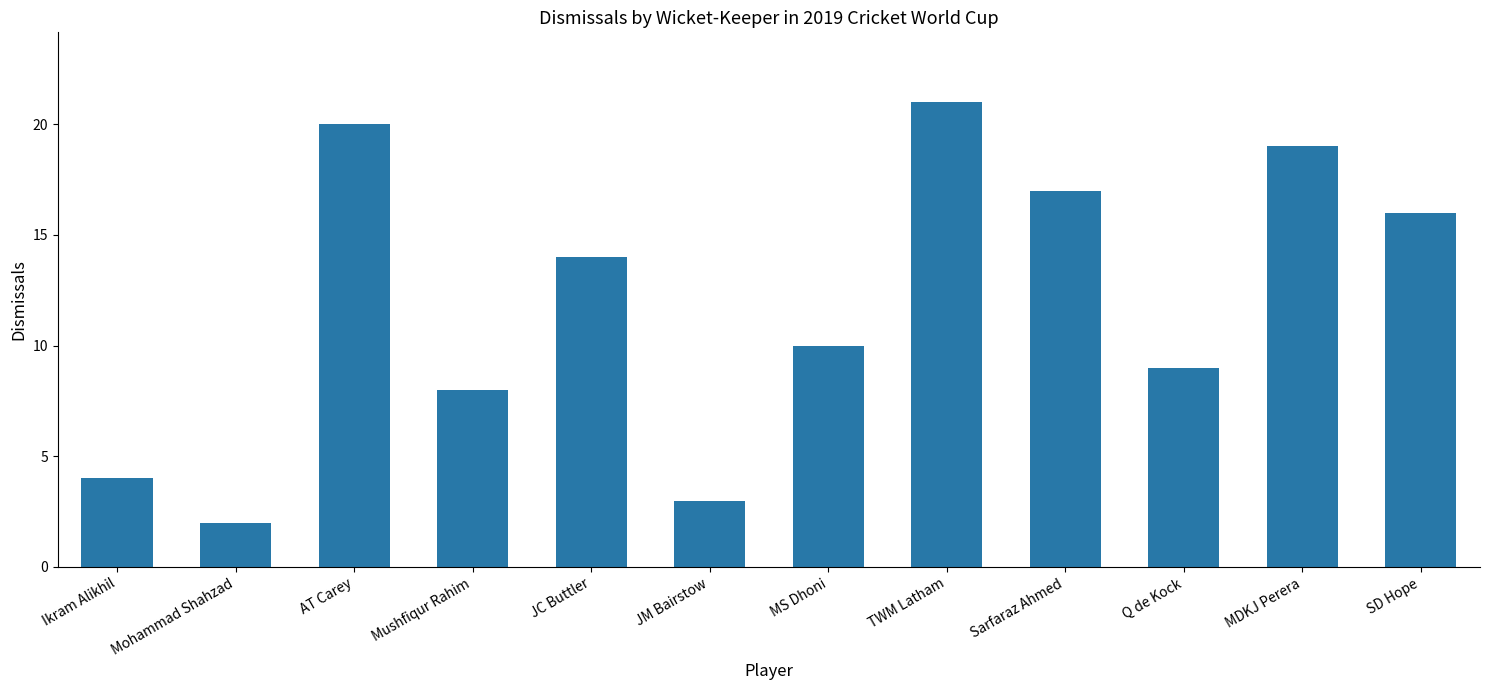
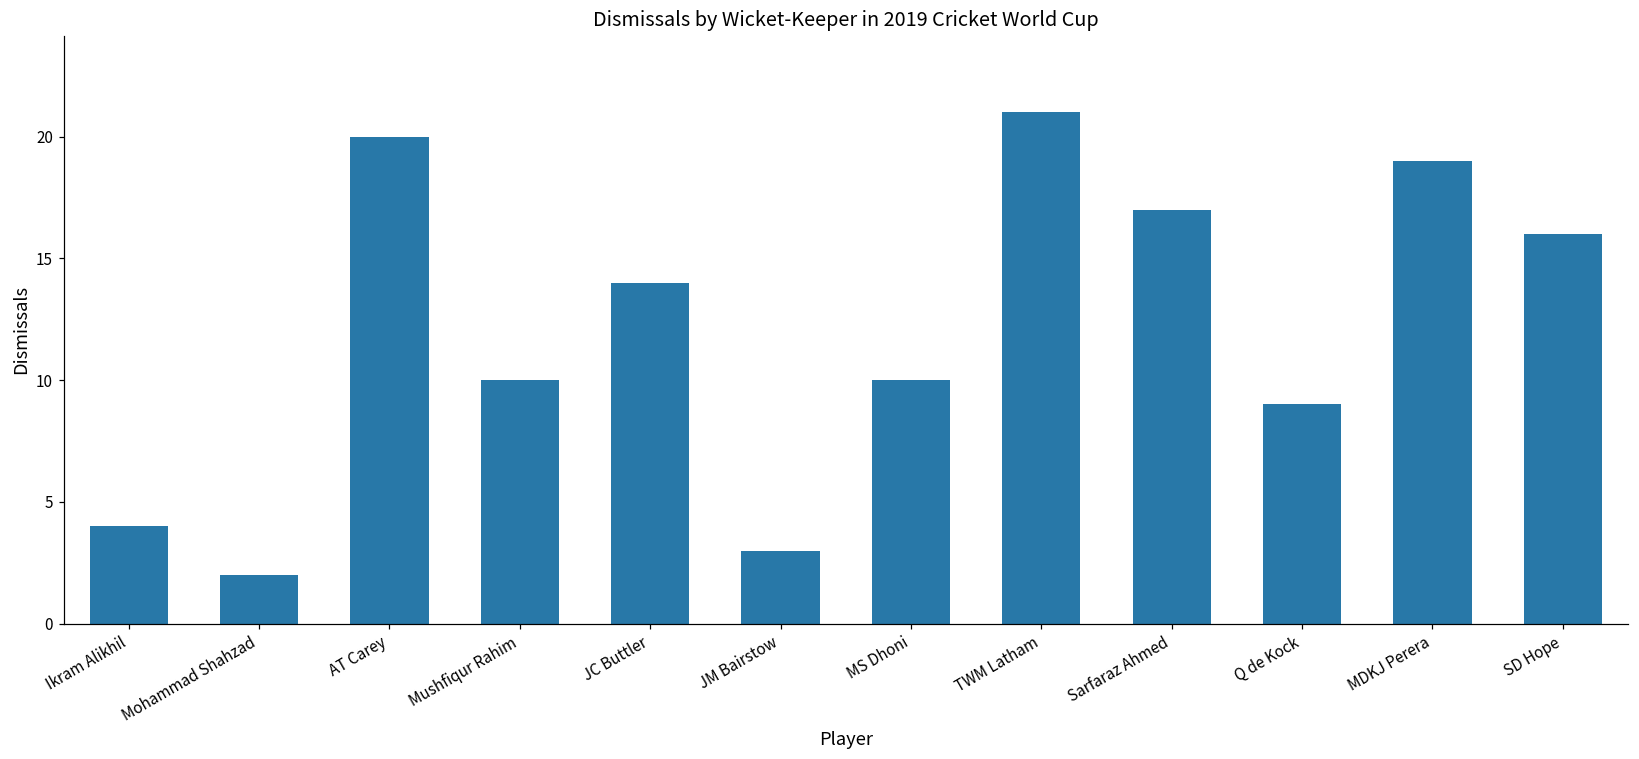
  {
    "Ikram Alikhil": 4,
    "Mohammad Shahzad": 2,
    "AT Carey": 20,
-   "Mushfiqur Rahim": 8,
+   "Mushfiqur Rahim": 10,
    "JC Buttler": 14,
    "JM Bairstow": 3,
    "MS Dhoni": 10,
    "TWM Latham": 21,
    "Sarfaraz Ahmed": 17,
    "Q de Kock": 9,
    "MDKJ Perera": 19,
    "SD Hope": 16
  }
